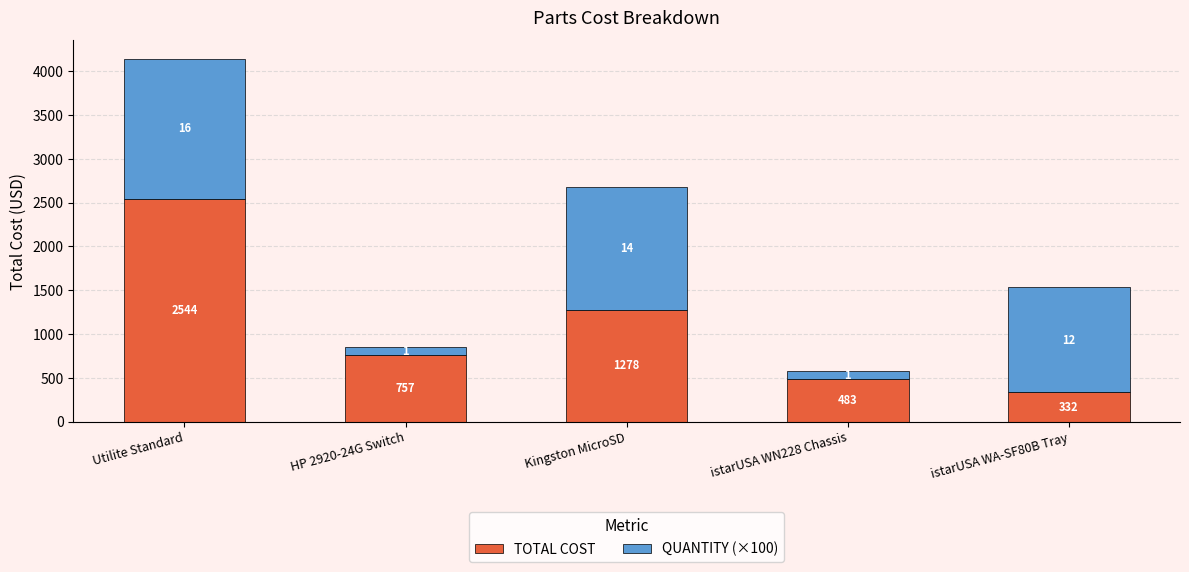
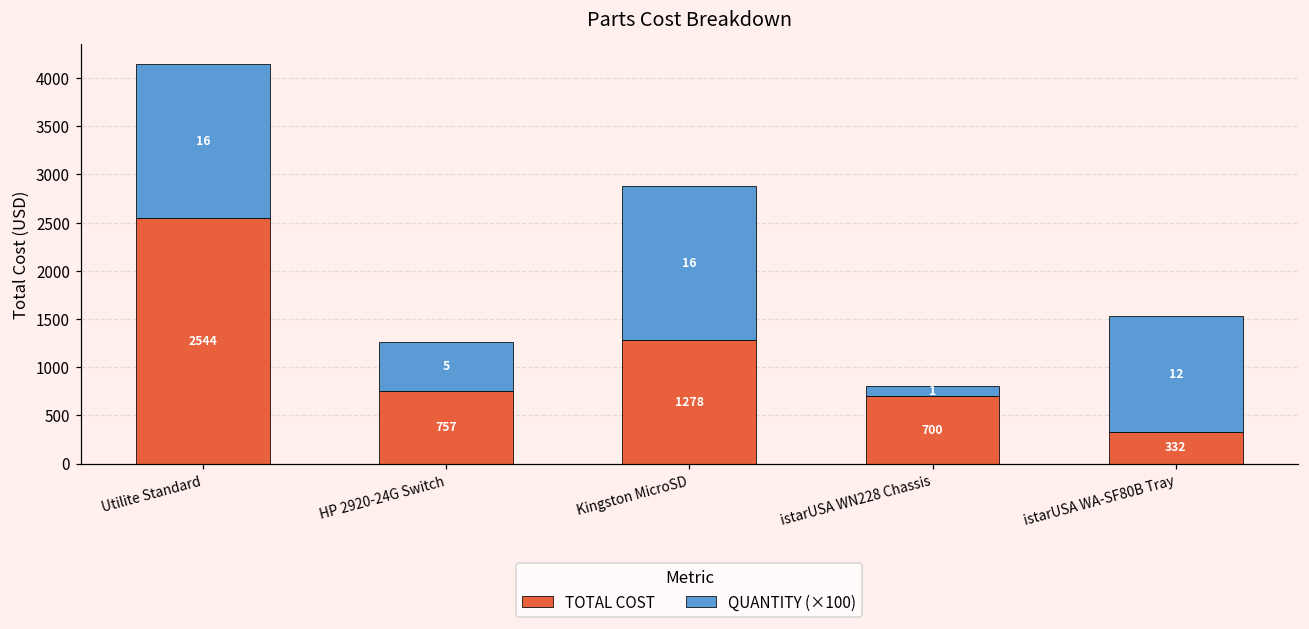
  {
    "TOTAL COST": {
      "Utilite Standard": 2544,
      "HP 2920-24G Switch": 757,
      "Kingston MicroSD": 1278,
-     "istarUSA WN228 Chassis": 483,
+     "istarUSA WN228 Chassis": 700,
      "istarUSA WA-SF80B Tray": 332
    },
    "QUANTITY (×100)": {
-     "HP 2920-24G Switch": 1,
-     "Kingston MicroSD": 14
+     "HP 2920-24G Switch": 5,
+     "Kingston MicroSD": 16
    }
  }
